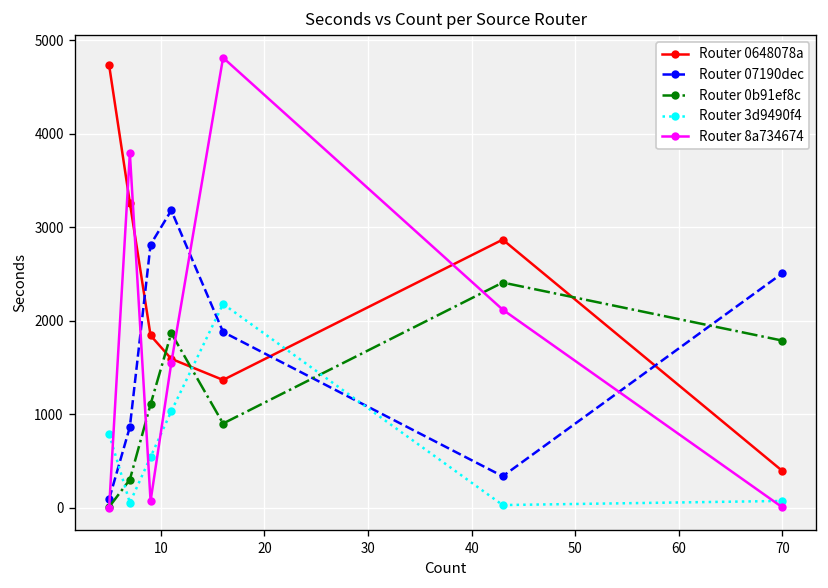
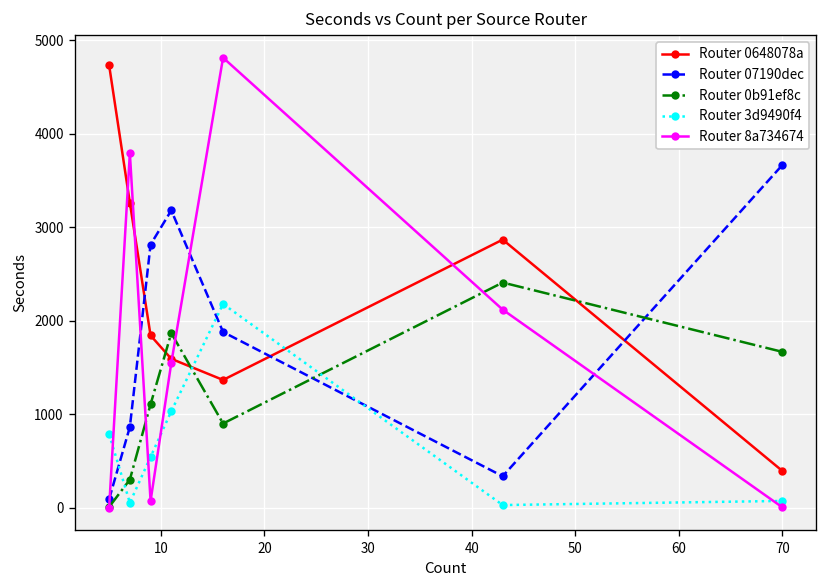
  {
    "Router 0648078a": {
      "70": 400
    },
    "Router 07190dec": {
-     "70": 2500
+     "70": 3700
    },
    "Router 0b91ef8c": {
-     "70": 1800
+     "70": 1700
    },
    "Router 3d9490f4": {
      "70": 100
    },
    "Router 8a734674": {
      "70": 0
    }
  }
